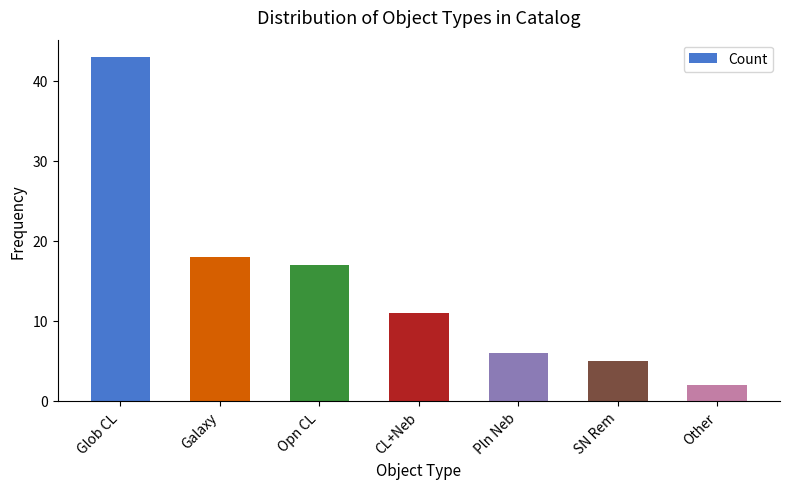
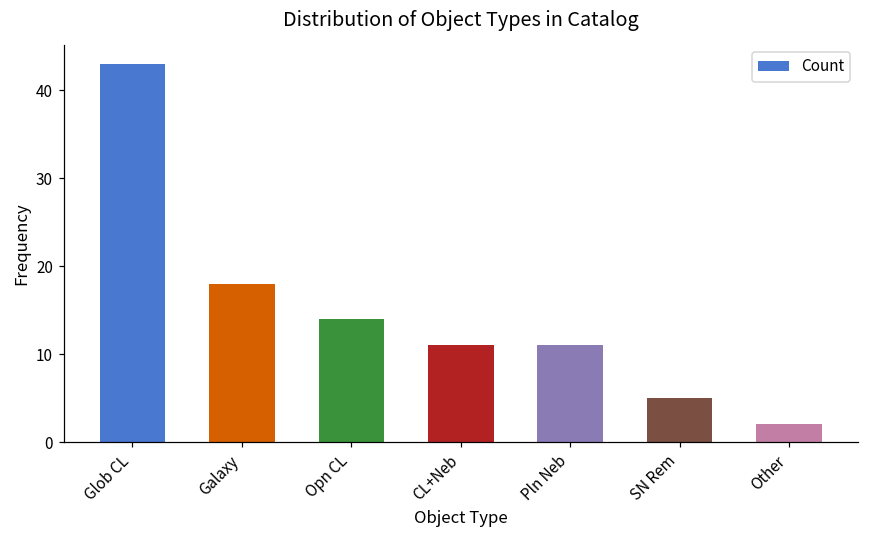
  {
    "Glob CL": 43,
    "Galaxy": 18,
-   "Opn CL": 17,
+   "Opn CL": 14,
    "CL+Neb": 11,
-   "Pln Neb": 6,
+   "Pln Neb": 11,
    "SN Rem": 5,
    "Other": 2
  }
